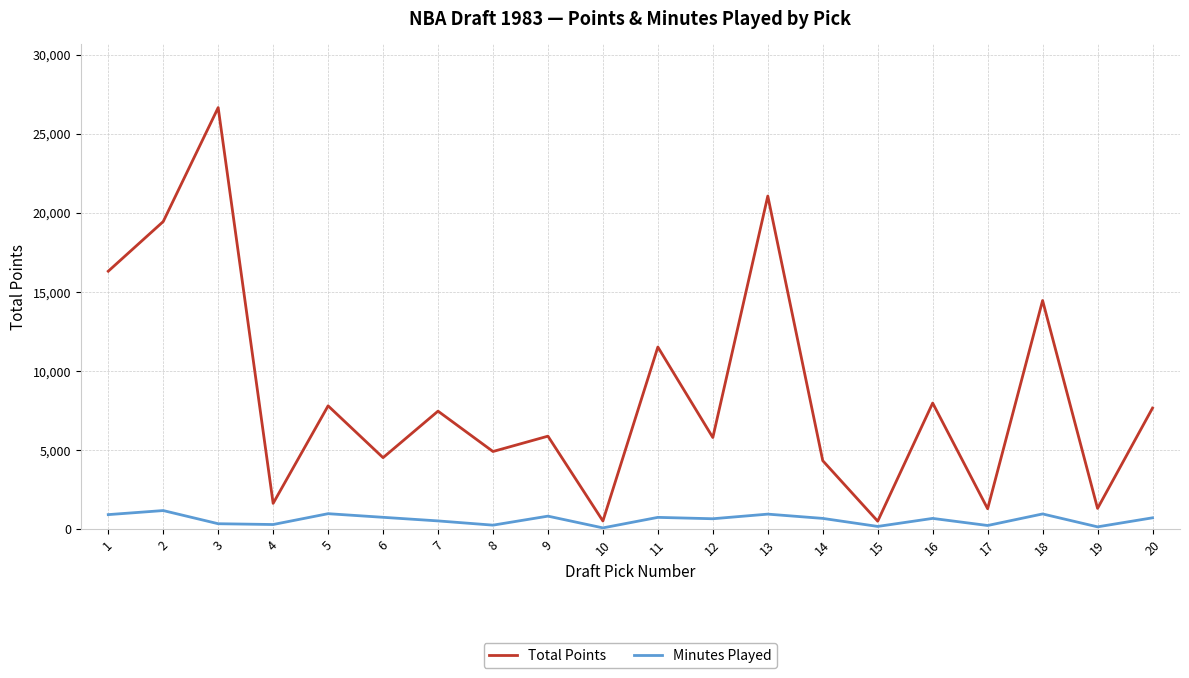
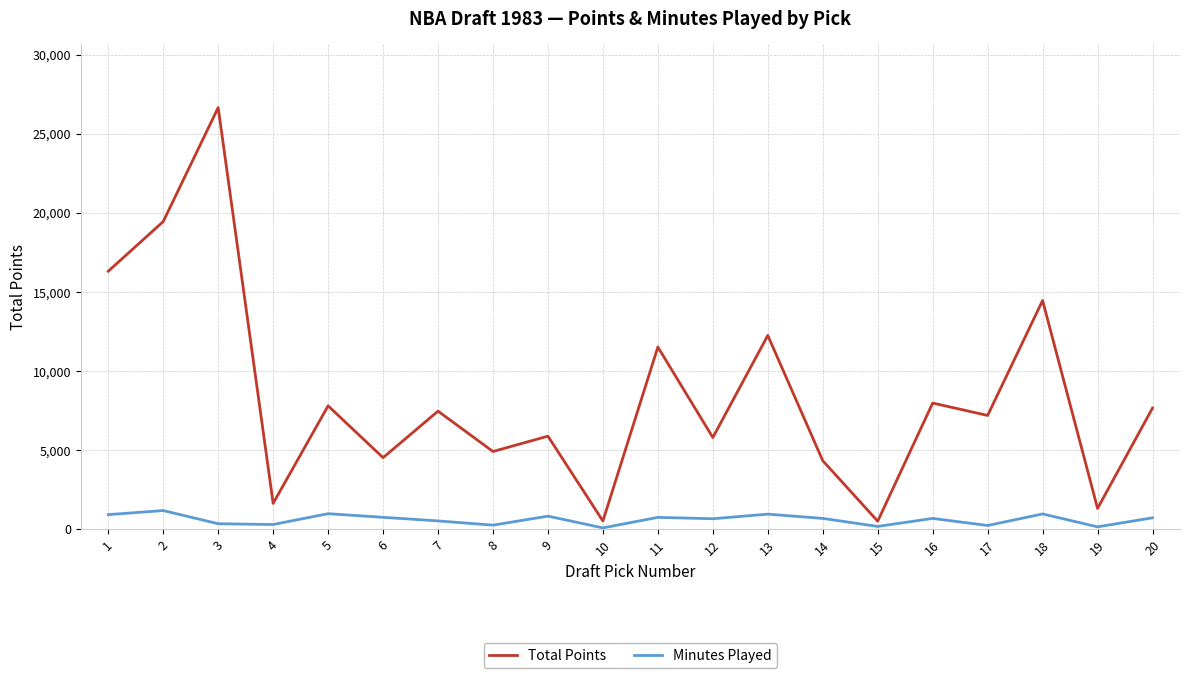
  {
    "Total Points": {
      "1": "16,300",
      "2": "19,500",
      "3": "26,700",
      "4": "1,600",
      "5": "7,800",
      "6": "4,500",
      "7": "7,500",
      "8": "4,900",
      "9": "5,900",
      "10": "500",
      "11": "11,500",
      "12": "5,800",
-     "13": "21,100",
+     "13": "12,300",
      "14": "4,300",
      "15": "500",
      "16": "8,000",
-     "17": "1,300",
+     "17": "7,200",
      "18": "14,500",
      "19": "1,300",
      "20": "7,700"
    },
    "Minutes Played": {
      "1": "900",
      "2": "1,200",
      "3": "400",
      "4": "300",
      "5": "1,000",
      "6": "800",
      "7": "500",
      "8": "300",
      "9": "800",
      "10": "100",
      "11": "800",
      "12": "700",
      "13": "1,000",
      "14": "700",
      "15": "200",
      "16": "700",
      "17": "200",
      "18": "1,000",
      "19": "200",
      "20": "700"
    }
  }
